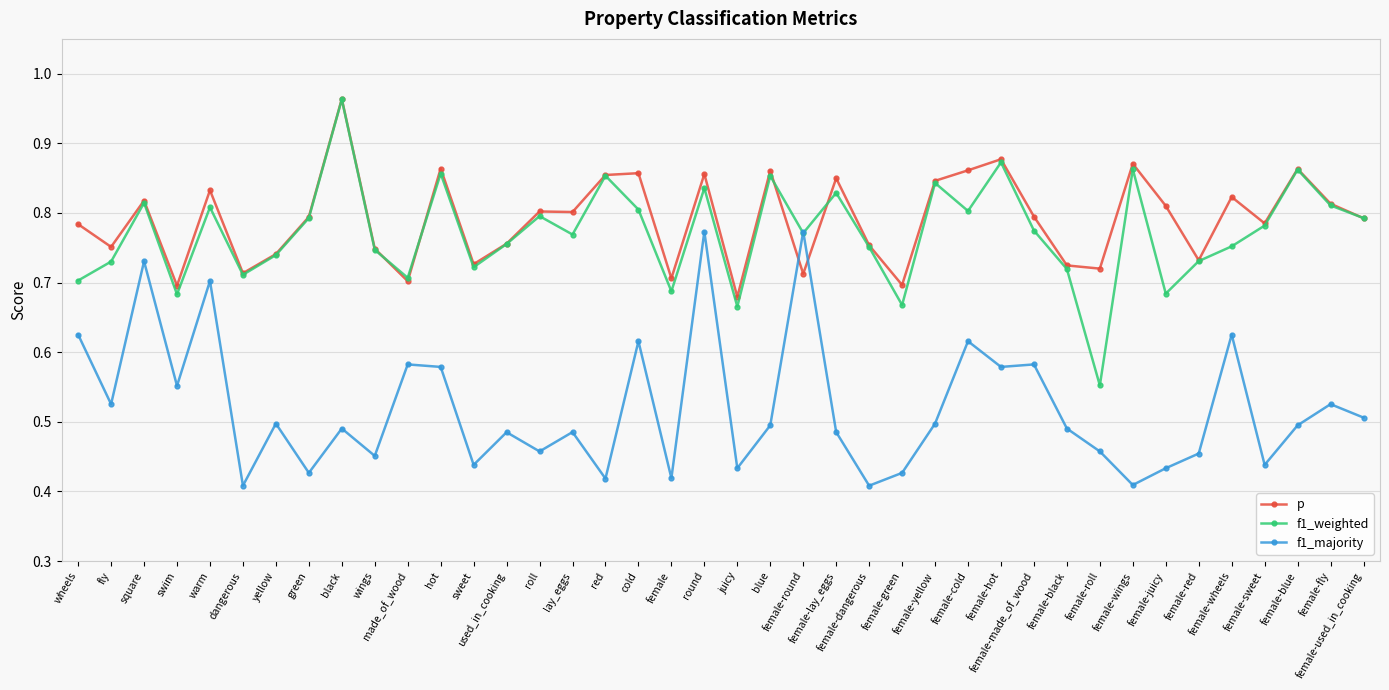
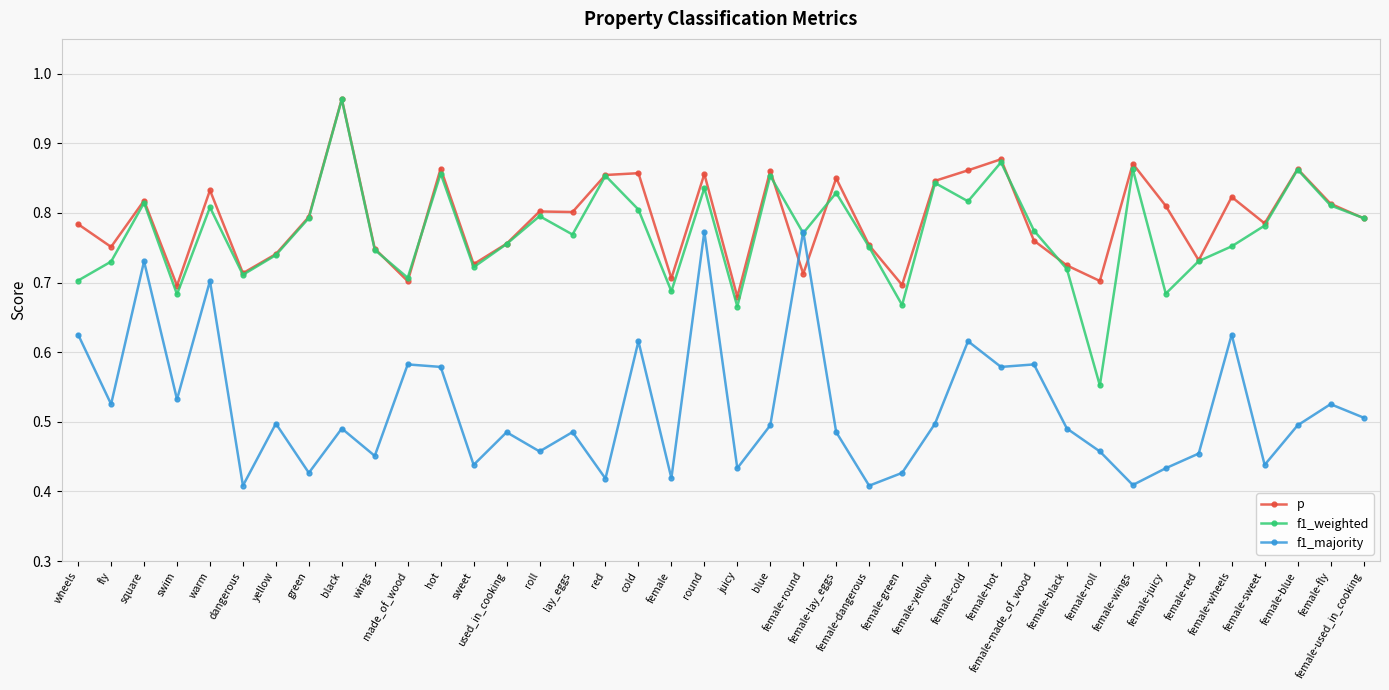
  {
    "p": {
      "wheels": 0.78,
      "fly": 0.75,
      "swim": 0.70,
      "warm": 0.83,
      "made_of_wood": 0.70,
      "hot": 0.86,
      "sweet": 0.73,
      "roll": 0.80,
      "lay_eggs": 0.80,
      "cold": 0.86,
      "female": 0.71,
      "round": 0.86,
      "juicy": 0.68,
      "blue": 0.86,
      "female-round": 0.71,
      "female-lay_eggs": 0.85,
      "female-green": 0.70,
      "female-cold": 0.86,
      "female-hot": 0.88,
-     "female-made_of_wood": 0.79,
+     "female-made_of_wood": 0.76,
      "female-black": 0.72,
-     "female-roll": 0.72,
+     "female-roll": 0.70,
      "female-wings": 0.87,
      "female-juicy": 0.81,
      "female-wheels": 0.82
    },
    "f1_weighted": {
      "wheels": 0.70,
      "fly": 0.73,
      "swim": 0.68,
      "warm": 0.81,
      "made_of_wood": 0.71,
      "hot": 0.86,
      "sweet": 0.72,
      "roll": 0.80,
      "lay_eggs": 0.77,
      "cold": 0.80,
      "female": 0.69,
      "round": 0.84,
      "juicy": 0.67,
      "blue": 0.85,
      "female-lay_eggs": 0.83,
      "female-green": 0.67,
-     "female-cold": 0.80,
+     "female-cold": 0.82,
      "female-hot": 0.87,
      "female-made_of_wood": 0.77,
      "female-black": 0.72,
      "female-roll": 0.55,
      "female-wings": 0.86,
      "female-juicy": 0.68,
      "female-wheels": 0.75
    },
    "f1_majority": {
      "wheels": 0.63,
      "fly": 0.53,
      "square": 0.73,
-     "swim": 0.55,
+     "swim": 0.53,
      "warm": 0.70,
      "dangerous": 0.41,
      "yellow": 0.50,
      "green": 0.43,
      "black": 0.49,
      "wings": 0.45,
      "made_of_wood": 0.58,
      "hot": 0.58,
      "sweet": 0.44,
      "used_in_cooking": 0.49,
      "roll": 0.46,
      "lay_eggs": 0.49,
      "red": 0.42,
      "cold": 0.62,
      "female": 0.42,
      "round": 0.77,
      "juicy": 0.43,
      "blue": 0.49,
      "female-lay_eggs": 0.49,
      "female-dangerous": 0.41,
      "female-green": 0.43,
      "female-yellow": 0.50,
      "female-cold": 0.62,
      "female-hot": 0.58,
      "female-made_of_wood": 0.58,
      "female-black": 0.49,
      "female-roll": 0.46,
      "female-wings": 0.41,
      "female-juicy": 0.43,
      "female-red": 0.45,
      "female-wheels": 0.63,
      "female-sweet": 0.44,
      "female-blue": 0.49,
      "female-fly": 0.53,
      "female-used_in_cooking": 0.51
    }
  }
